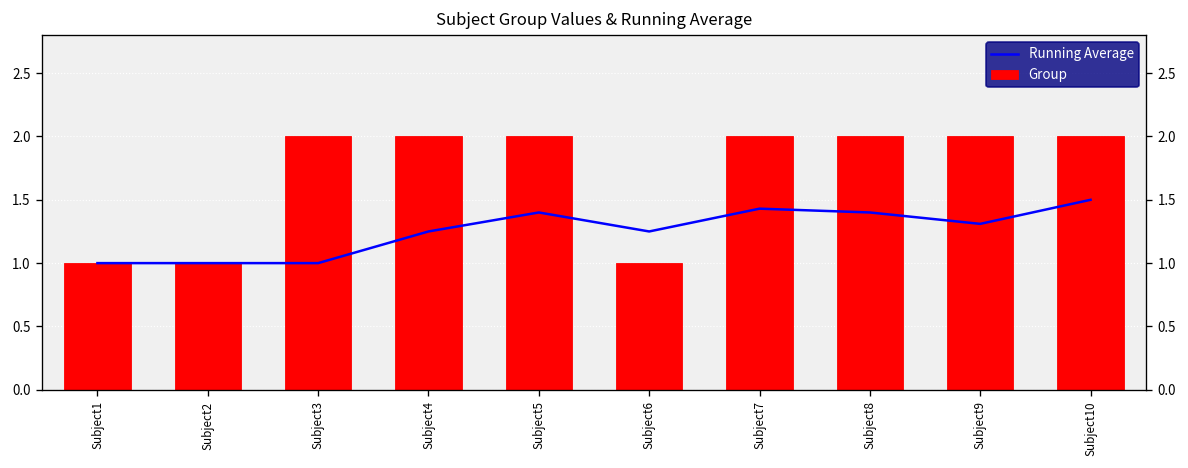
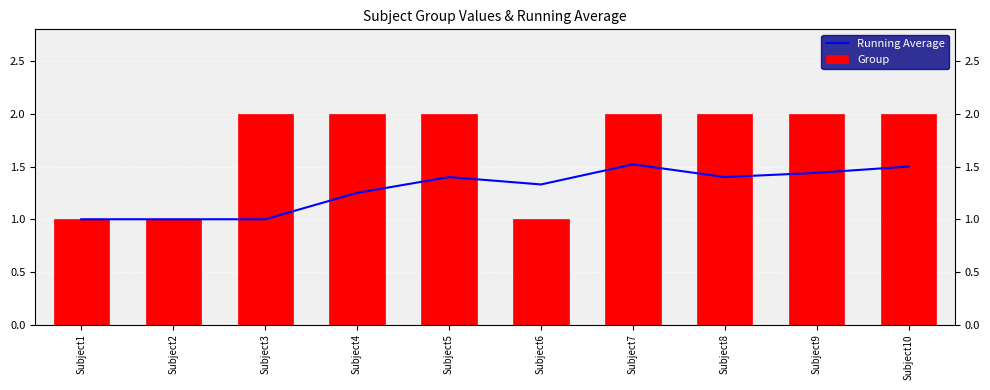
  {
    "Running Average": {
      "Subject1": 1.00,
      "Subject2": 1.00,
      "Subject3": 1.00,
      "Subject4": 1.25,
      "Subject5": 1.40,
-     "Subject6": 1.25,
-     "Subject7": 1.43,
+     "Subject6": 1.33,
+     "Subject7": 1.52,
      "Subject8": 1.40,
-     "Subject9": 1.31,
+     "Subject9": 1.44,
      "Subject10": 1.50
    },
    "Group": {
      "Subject1": 1.00,
      "Subject2": 1.00,
      "Subject3": 2.00,
      "Subject4": 2.00,
      "Subject5": 2.00,
      "Subject6": 1.00,
      "Subject7": 2.00,
      "Subject8": 2.00,
      "Subject9": 2.00,
      "Subject10": 2.00
    }
  }
